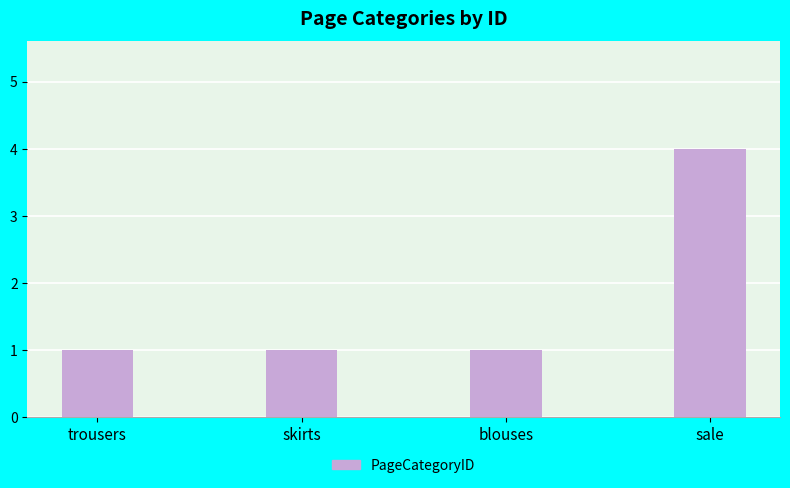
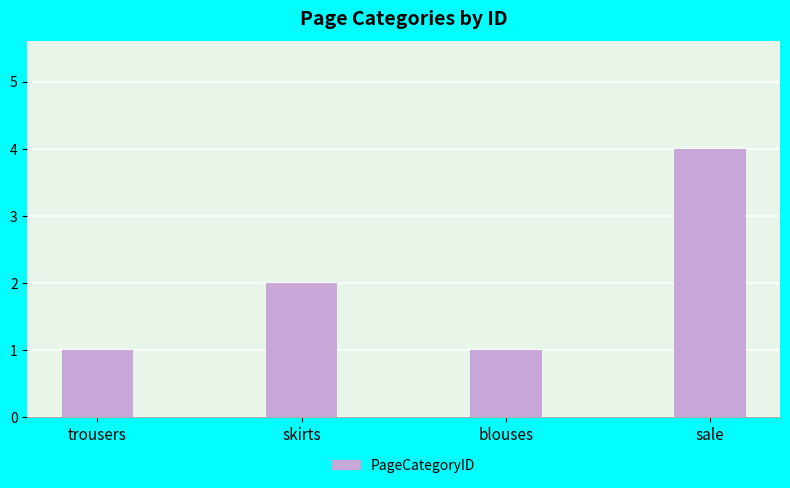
  {
    "trousers": 1,
-   "skirts": 1,
+   "skirts": 2,
    "blouses": 1,
    "sale": 4
  }
